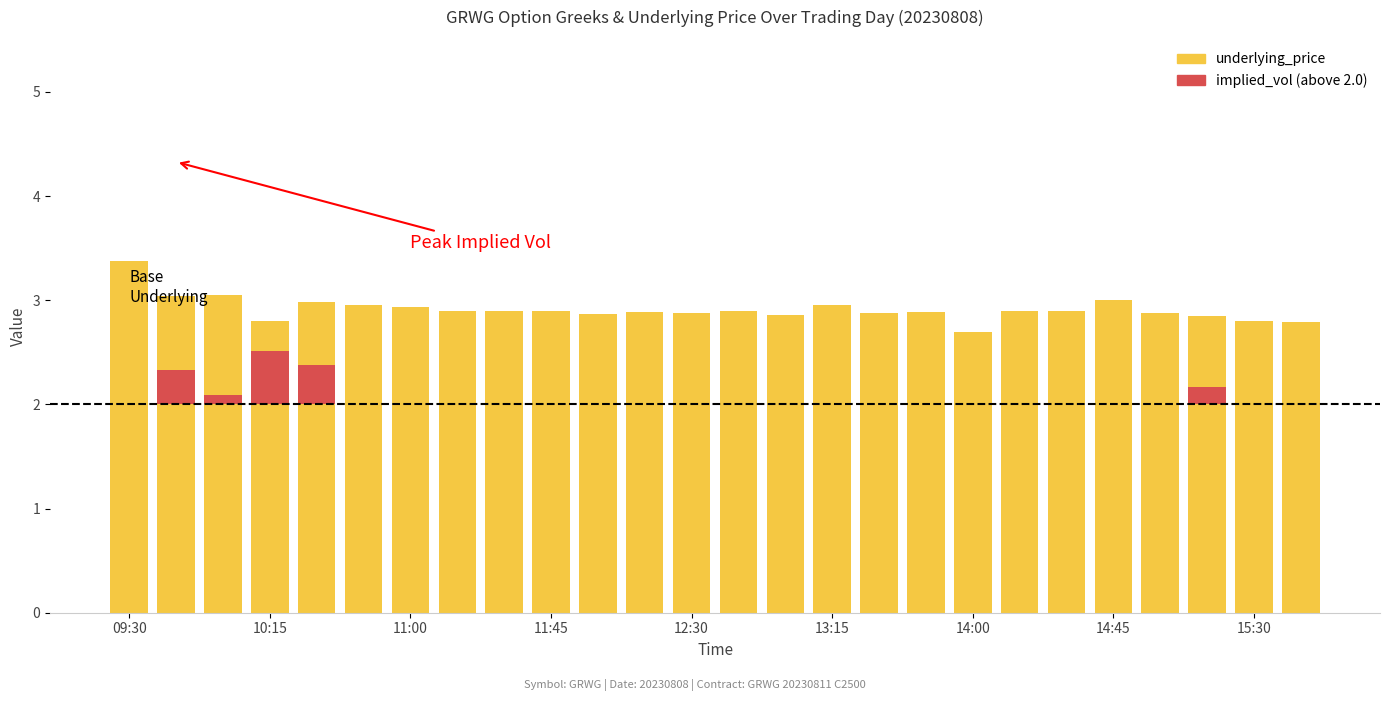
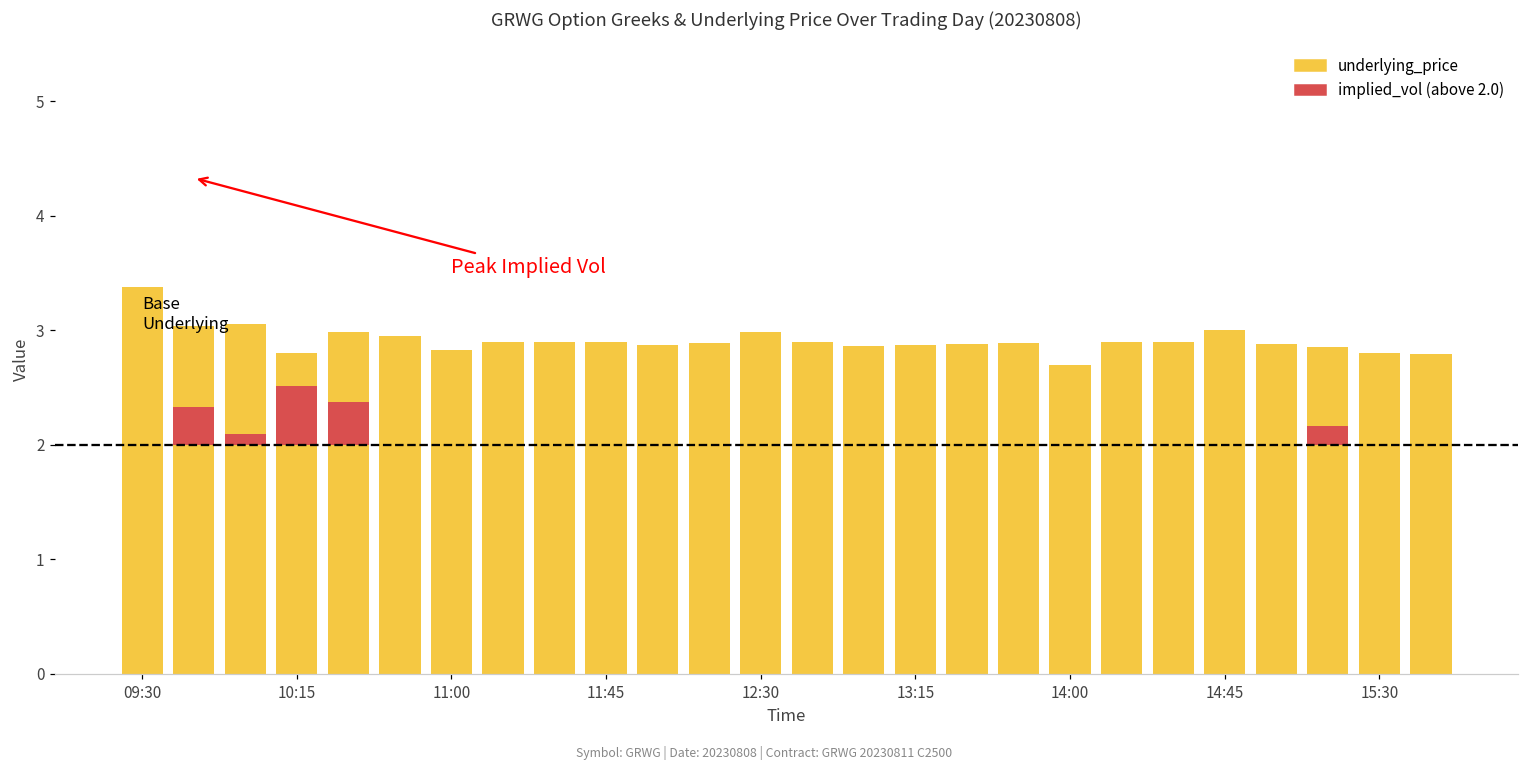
  {
    "underlying_price": {
      "09:30": 3.38,
      "10:15": 2.80,
-     "11:00": 2.94,
+     "11:00": 2.83,
      "11:45": 2.90,
-     "12:30": 2.88,
-     "13:15": 2.95,
+     "12:30": 2.98,
+     "13:15": 2.87,
      "14:00": 2.70,
      "14:45": 3.00,
      "15:30": 2.80
    }
  }
